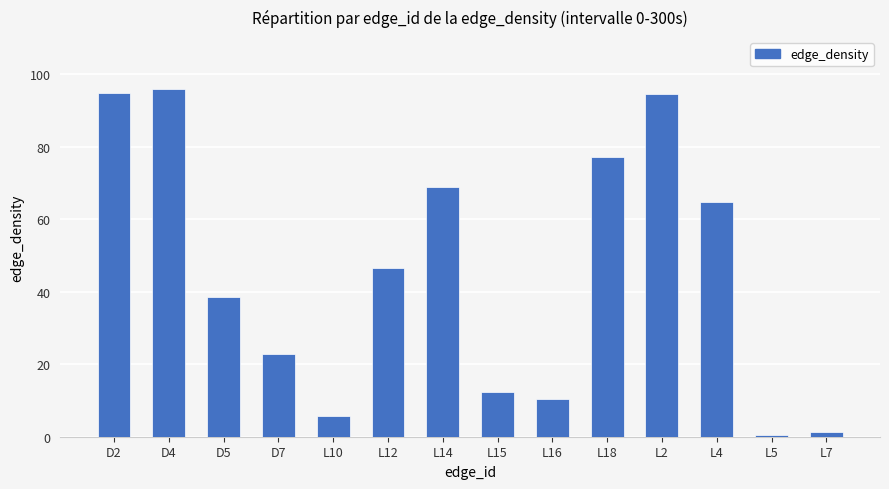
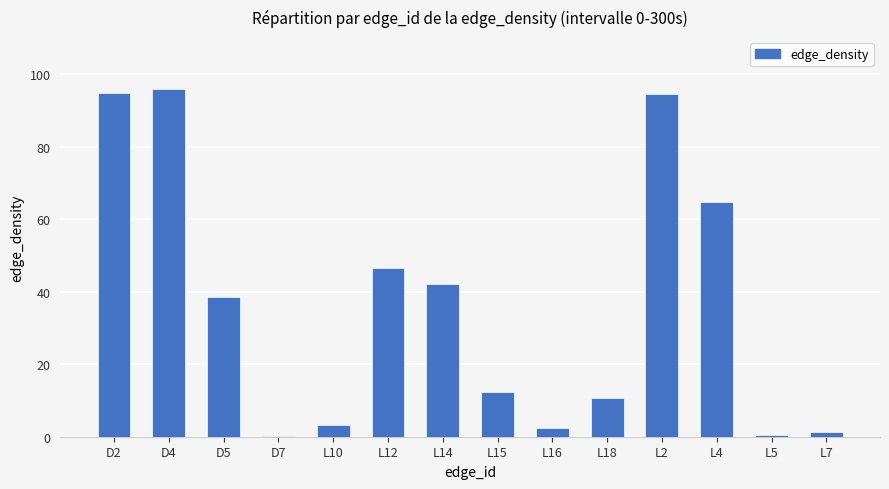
  {
    "D2": 95,
    "D4": 96,
    "D5": 39,
-   "D7": 23,
-   "L10": 6,
+   "D7": 0,
+   "L10": 3,
    "L12": 47,
-   "L14": 69,
+   "L14": 42,
    "L15": 12,
-   "L16": 10,
-   "L18": 77,
+   "L16": 2,
+   "L18": 11,
    "L2": 94,
    "L4": 65,
    "L7": 1
  }
